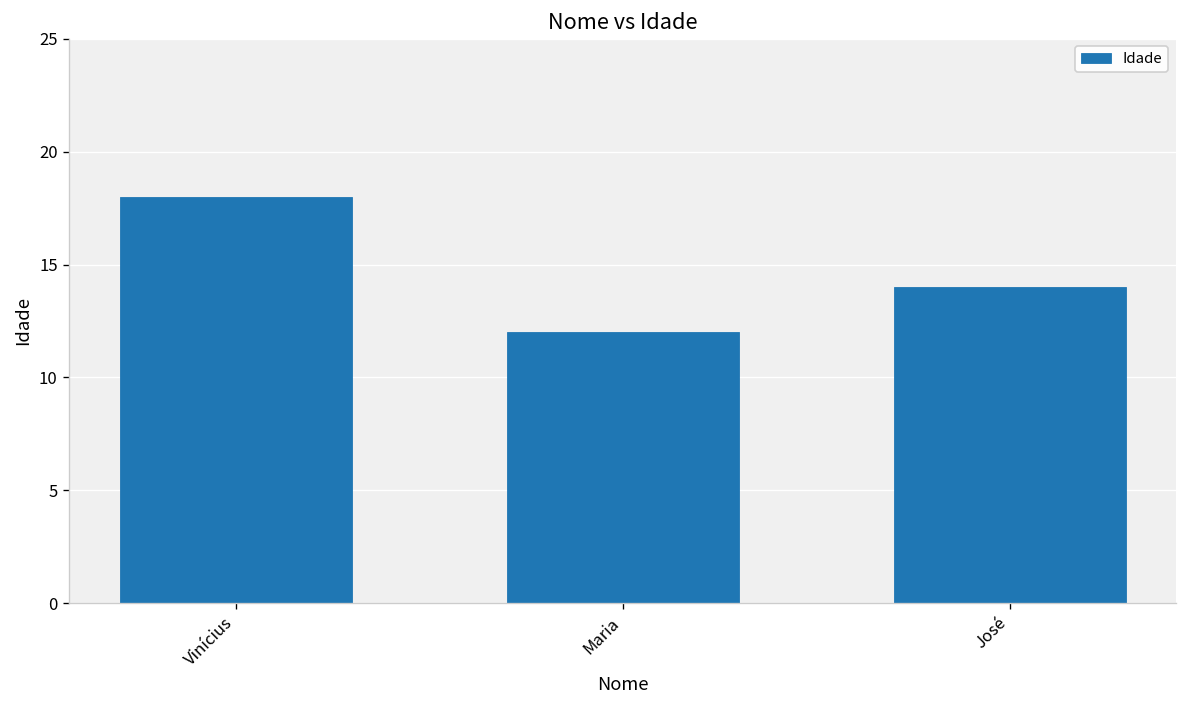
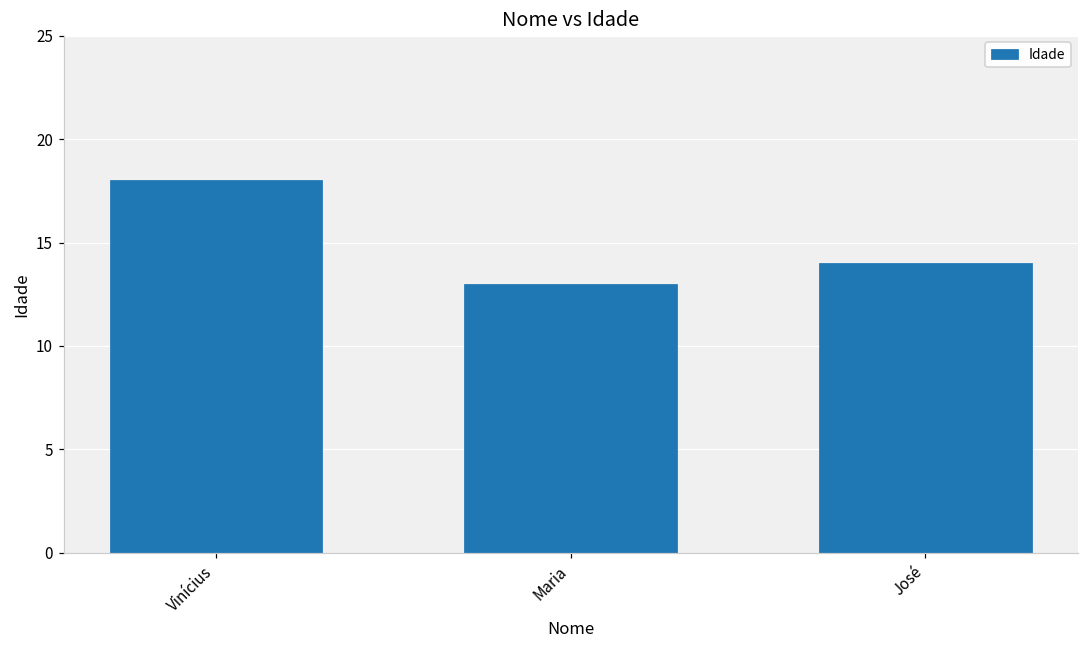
  {
    "Vinícius": 18,
-   "Maria": 12,
+   "Maria": 13,
    "José": 14
  }
